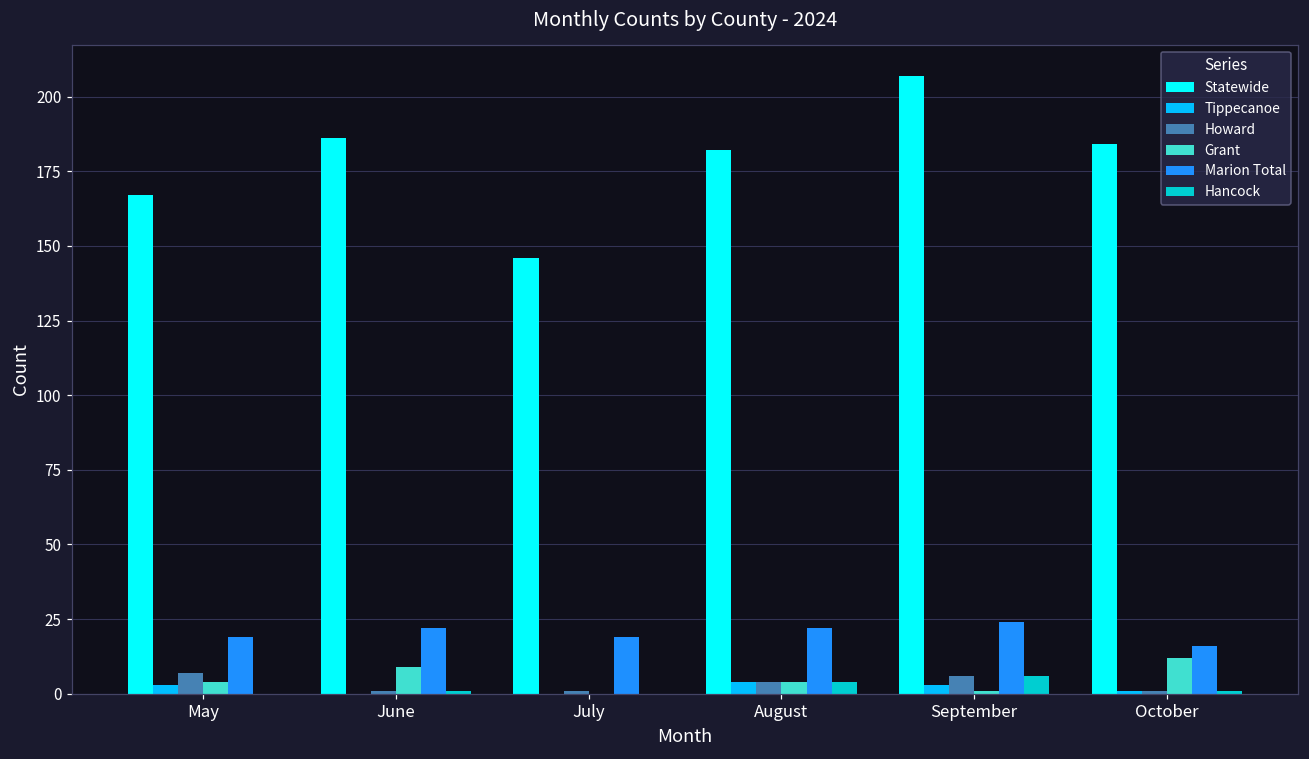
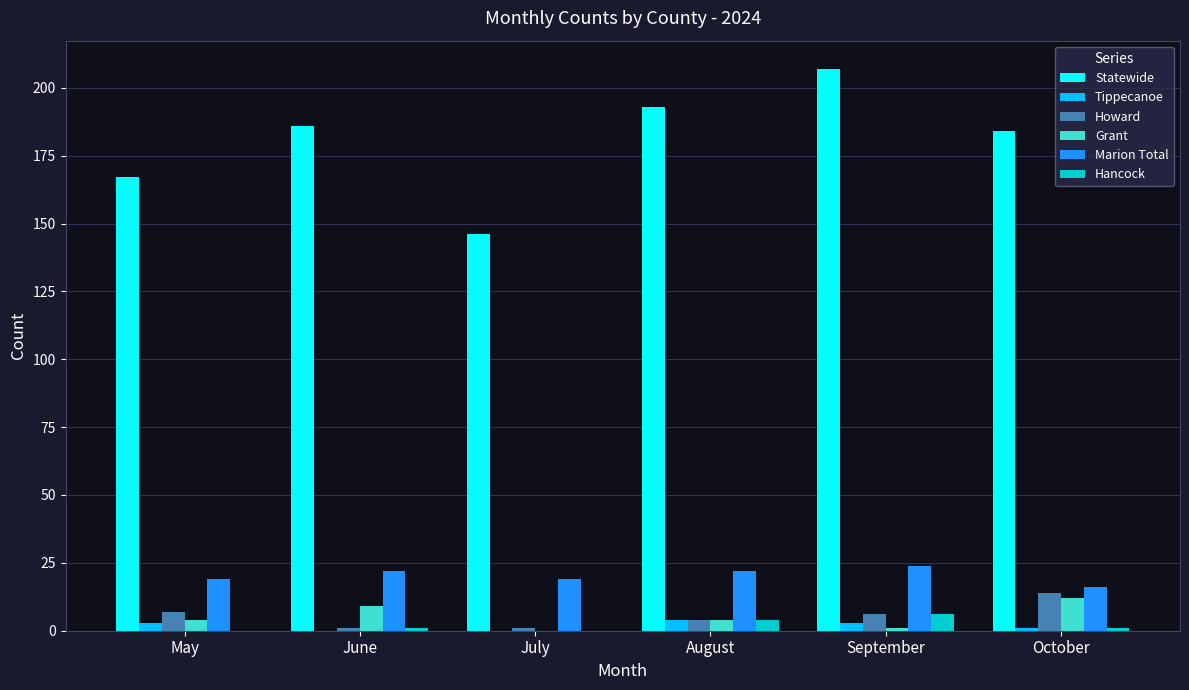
  {
    "Statewide": {
      "May": 167,
      "June": 186,
      "July": 146,
-     "August": 182,
+     "August": 193,
      "September": 207,
      "October": 184
    },
    "Howard": {
      "May": 7,
      "June": 1,
      "July": 1,
      "August": 4,
      "September": 6,
-     "October": 1
+     "October": 14
    },
    "Grant": {
      "May": 4,
      "June": 9,
      "July": 0,
      "August": 4,
      "September": 1,
      "October": 12
    }
  }
